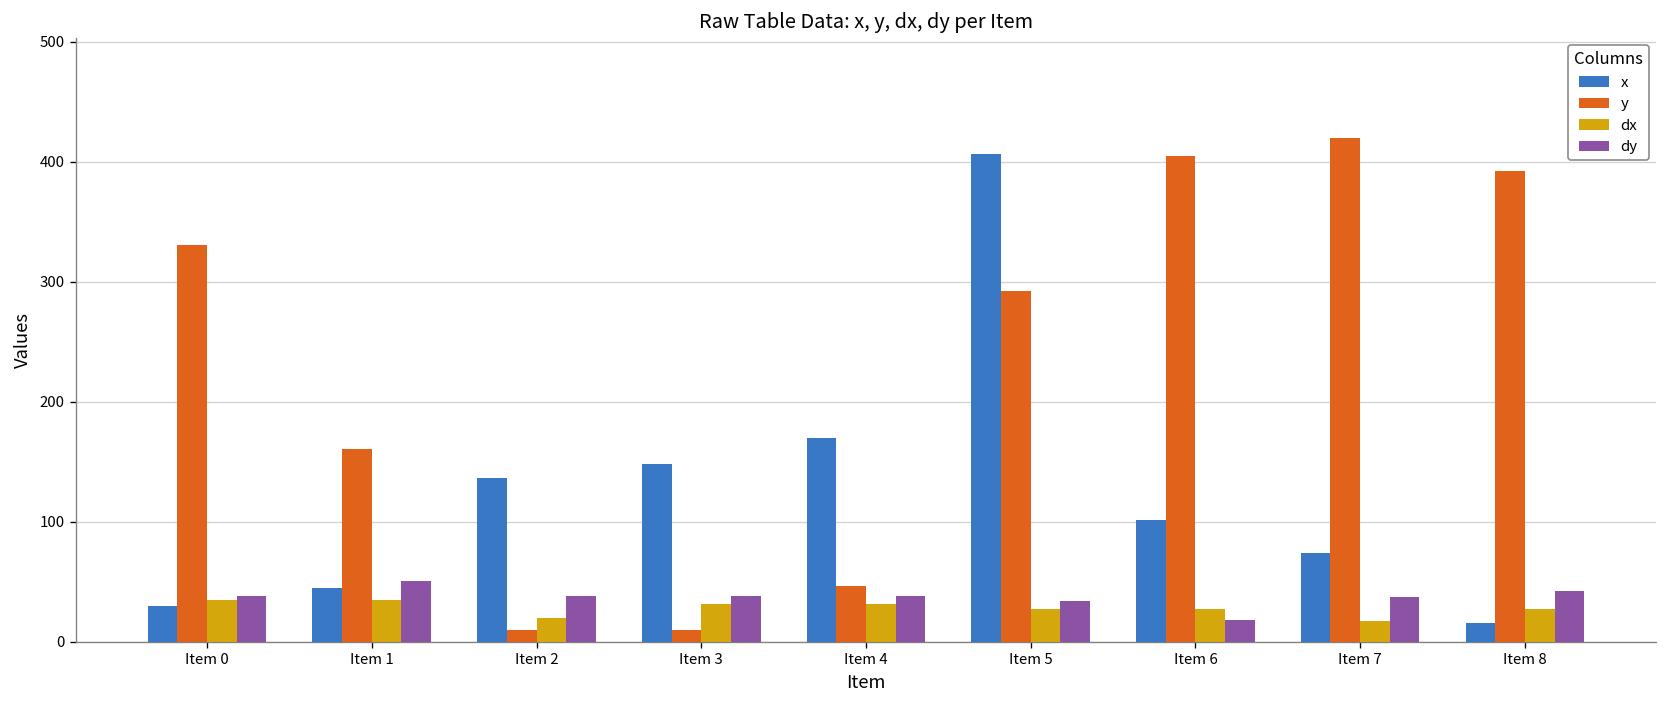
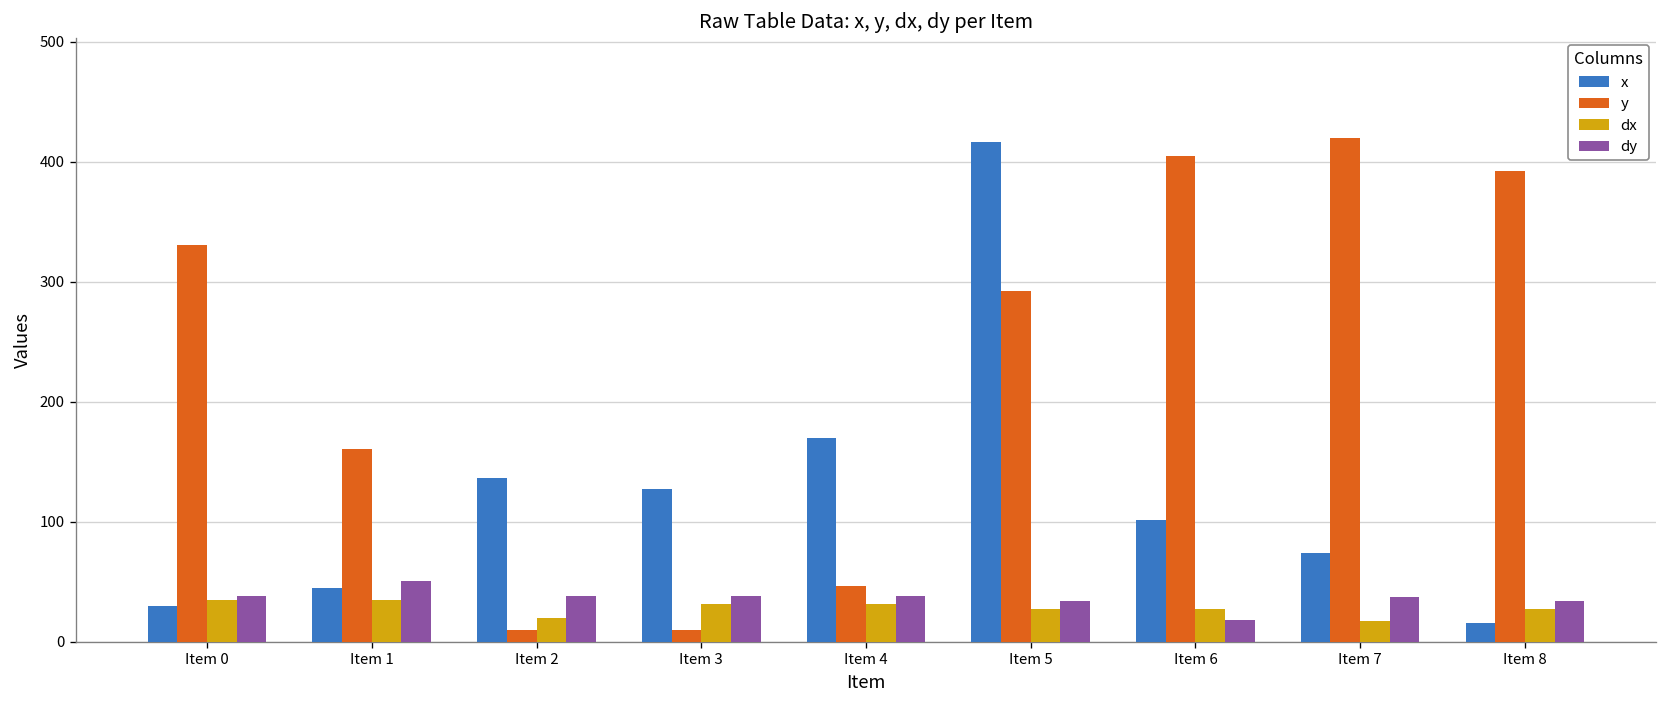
  {
    "x": {
      "Item 0": 29,
      "Item 1": 45,
      "Item 2": 136,
-     "Item 3": 148,
+     "Item 3": 127,
      "Item 4": 170,
-     "Item 5": 406,
+     "Item 5": 416,
      "Item 6": 102,
      "Item 7": 74,
      "Item 8": 16
    },
    "y": {
      "Item 0": 331,
      "Item 1": 161,
      "Item 2": 10,
      "Item 3": 10,
      "Item 4": 46,
      "Item 5": 292,
      "Item 6": 405,
      "Item 7": 419,
      "Item 8": 392
    },
    "dx": {
      "Item 0": 34,
      "Item 1": 34,
      "Item 2": 20,
      "Item 3": 31,
      "Item 4": 31,
      "Item 5": 28,
      "Item 6": 28,
      "Item 7": 17,
      "Item 8": 27
    },
    "dy": {
      "Item 0": 38,
      "Item 1": 51,
      "Item 2": 38,
      "Item 3": 38,
      "Item 4": 38,
      "Item 5": 34,
      "Item 6": 18,
      "Item 7": 38,
-     "Item 8": 42
+     "Item 8": 34
    }
  }
